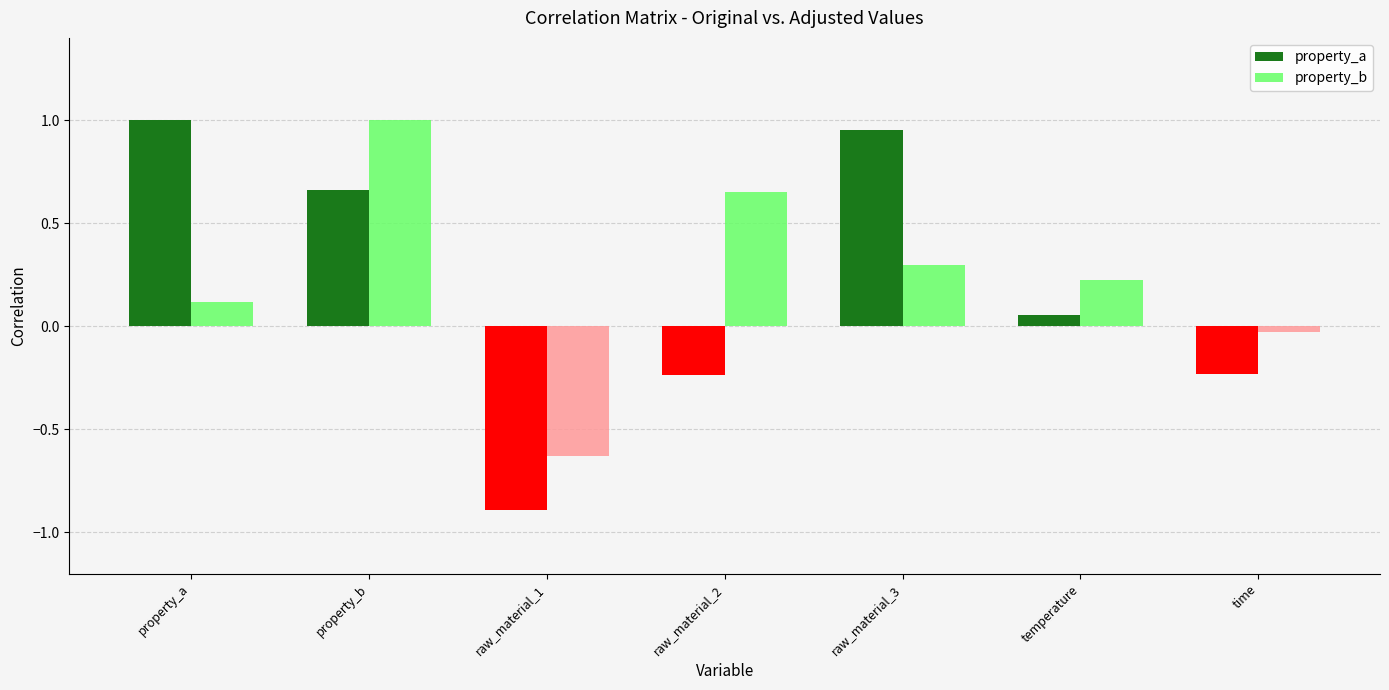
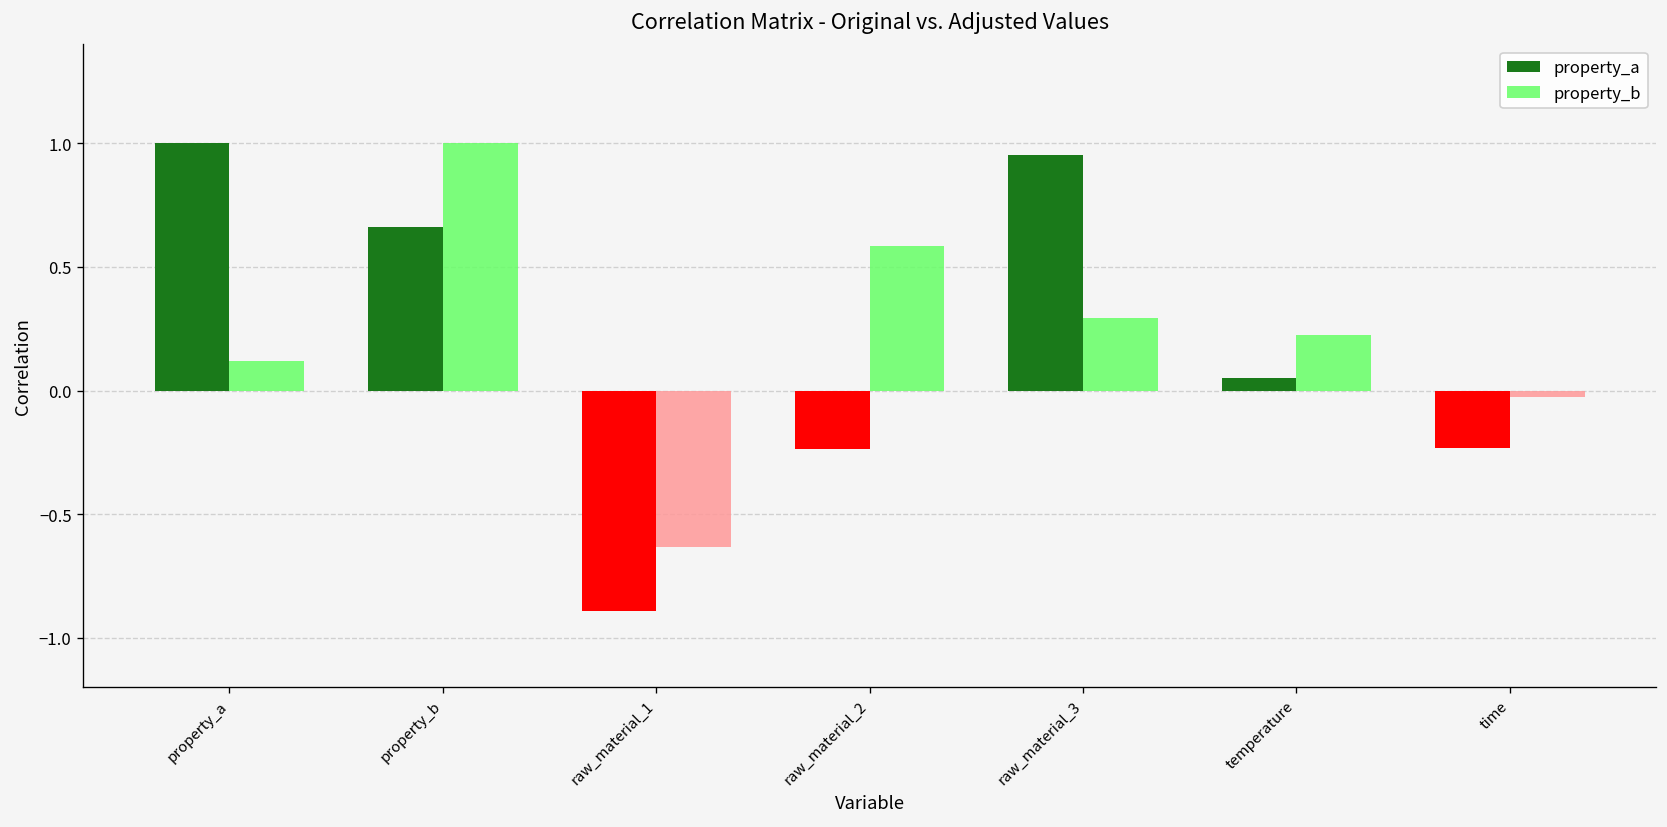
  {
    "property_a": {
      "property_a": 1.00,
      "property_b": 0.66,
      "raw_material_1": -0.89,
      "raw_material_2": -0.24,
      "raw_material_3": 0.95,
      "temperature": 0.05,
      "time": -0.23
    },
    "property_b": {
      "property_a": 0.12,
      "property_b": 1.00,
      "raw_material_1": -0.63,
-     "raw_material_2": 0.65,
+     "raw_material_2": 0.58,
      "raw_material_3": 0.30,
      "temperature": 0.22,
      "time": -0.03
    }
  }
